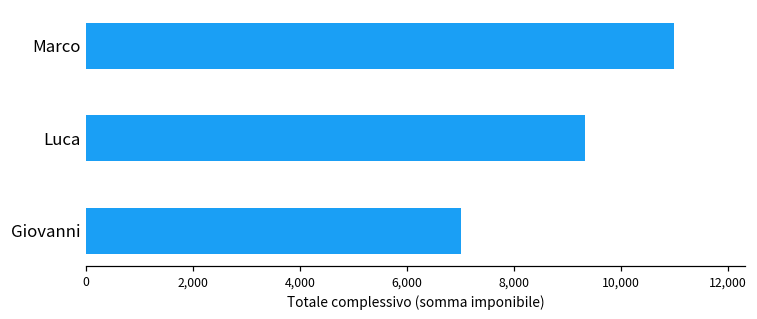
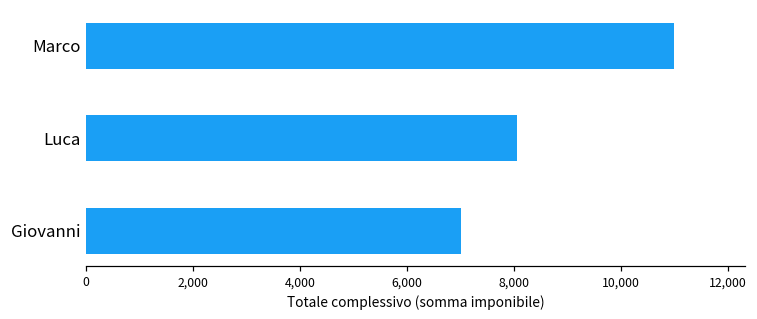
  {
    "Marco": "11,000",
-   "Luca": "9,300",
+   "Luca": "8,100",
    "Giovanni": "7,000"
  }
